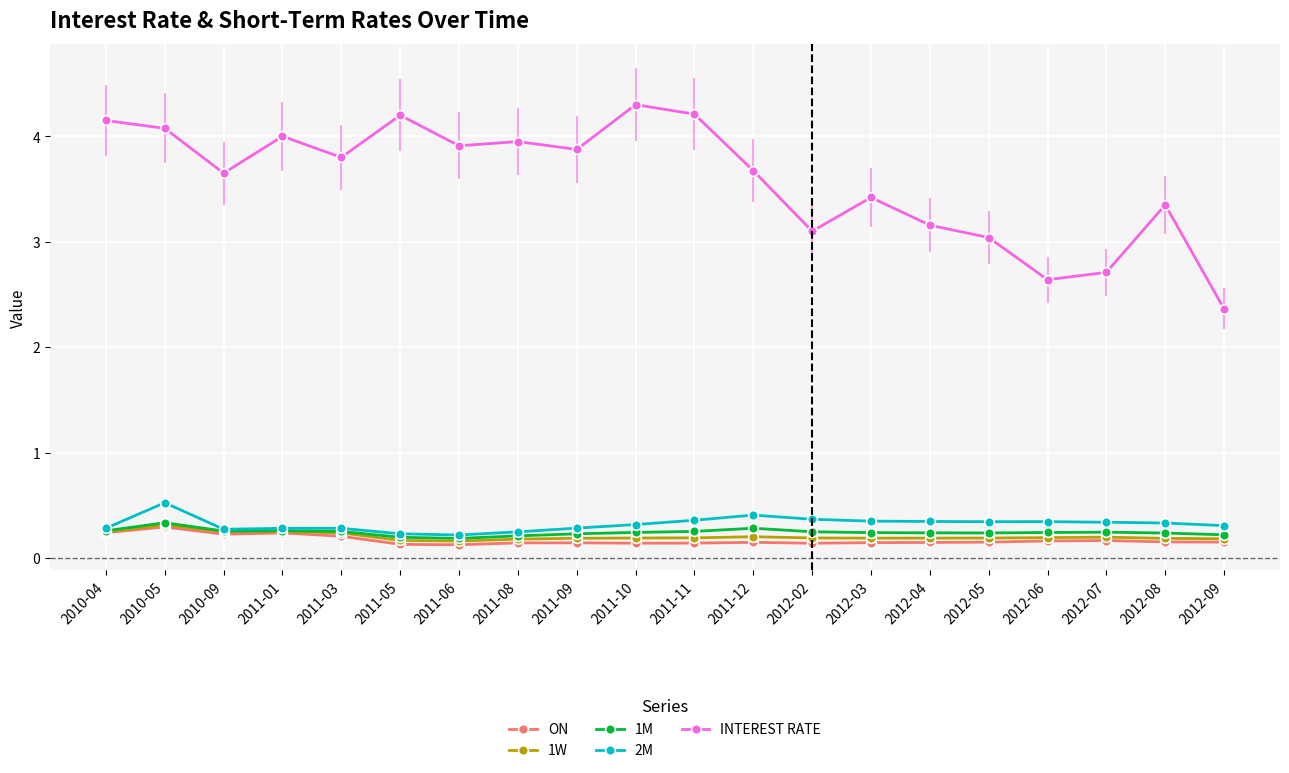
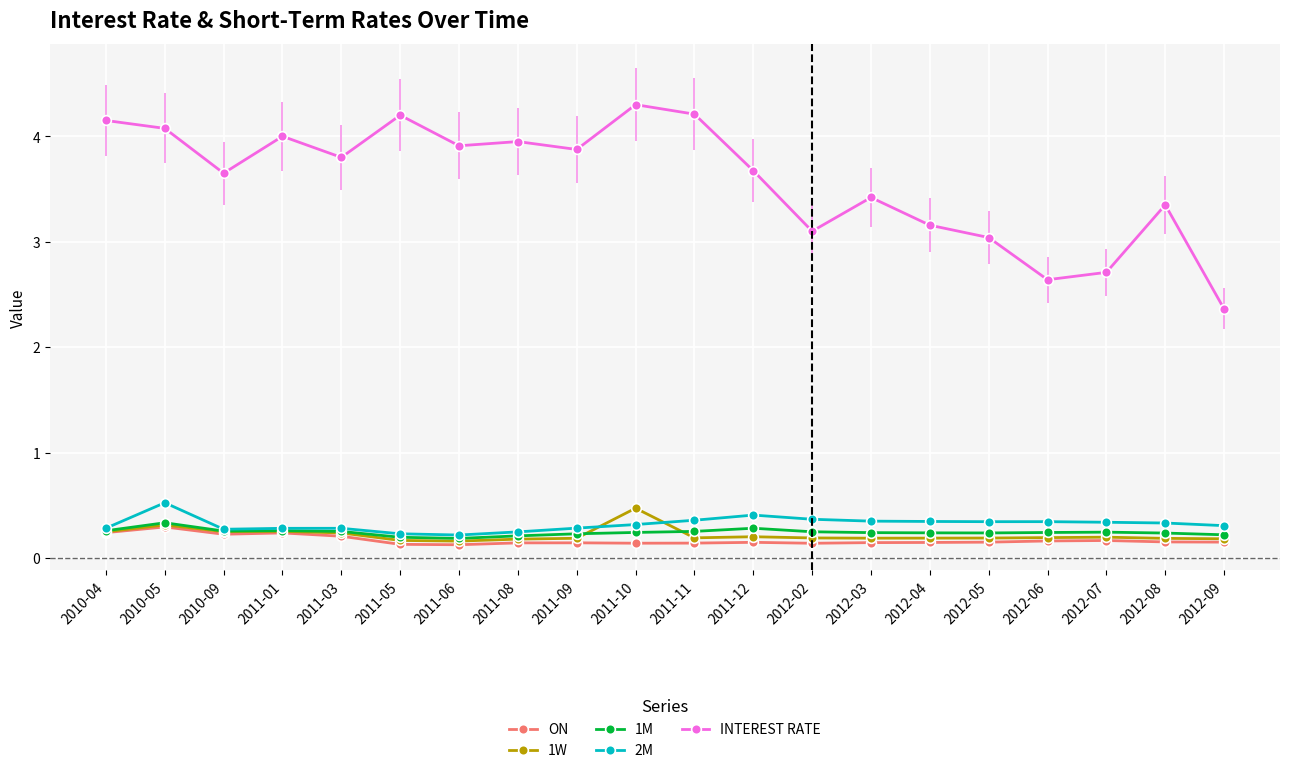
  {
    "ON": {
      "2010-09": 0.23,
      "2011-03": 0.21,
      "2011-05": 0.13,
      "2011-06": 0.13,
      "2011-08": 0.14,
      "2011-09": 0.15,
      "2011-10": 0.14,
      "2011-11": 0.14,
      "2011-12": 0.15,
      "2012-02": 0.14,
      "2012-03": 0.15,
      "2012-04": 0.15,
      "2012-05": 0.15,
      "2012-06": 0.16,
      "2012-07": 0.17,
      "2012-08": 0.15,
      "2012-09": 0.15
    },
    "1W": {
      "2011-05": 0.17,
      "2011-06": 0.16,
      "2011-08": 0.18,
      "2011-09": 0.19,
-     "2011-10": 0.19,
+     "2011-10": 0.47,
      "2011-11": 0.19,
      "2011-12": 0.20,
      "2012-02": 0.19,
      "2012-03": 0.19,
      "2012-04": 0.19,
      "2012-05": 0.19,
      "2012-06": 0.19,
      "2012-07": 0.20,
      "2012-08": 0.19,
      "2012-09": 0.18
    },
    "1M": {
      "2011-05": 0.20,
      "2011-06": 0.19,
      "2011-08": 0.21,
      "2011-09": 0.23,
      "2011-10": 0.24,
      "2011-11": 0.25,
      "2011-12": 0.28,
      "2012-02": 0.25,
      "2012-03": 0.24,
      "2012-04": 0.24,
      "2012-05": 0.24,
      "2012-06": 0.24,
      "2012-07": 0.25,
      "2012-08": 0.24,
      "2012-09": 0.22
    },
    "2M": {
      "2010-04": 0.28,
      "2010-05": 0.53,
      "2011-03": 0.28,
      "2011-05": 0.23,
      "2011-06": 0.22,
      "2011-08": 0.25,
      "2011-09": 0.28,
      "2011-10": 0.32,
      "2011-11": 0.36,
      "2011-12": 0.41,
      "2012-02": 0.37,
      "2012-03": 0.35,
      "2012-04": 0.35,
      "2012-05": 0.35,
      "2012-06": 0.35,
      "2012-07": 0.34,
      "2012-08": 0.33,
      "2012-09": 0.31
    },
    "INTEREST RATE": {
      "2010-04": 4.15,
      "2010-05": 4.08,
      "2010-09": 3.65,
      "2011-01": 4.00,
      "2011-03": 3.80,
      "2011-05": 4.20,
      "2011-06": 3.91,
      "2011-08": 3.95,
      "2011-09": 3.88,
      "2011-10": 4.30,
      "2011-11": 4.21,
      "2011-12": 3.67,
      "2012-02": 3.10,
      "2012-03": 3.42,
      "2012-04": 3.16,
      "2012-05": 3.04,
      "2012-06": 2.64,
      "2012-07": 2.71,
      "2012-08": 3.35,
      "2012-09": 2.36
    }
  }
